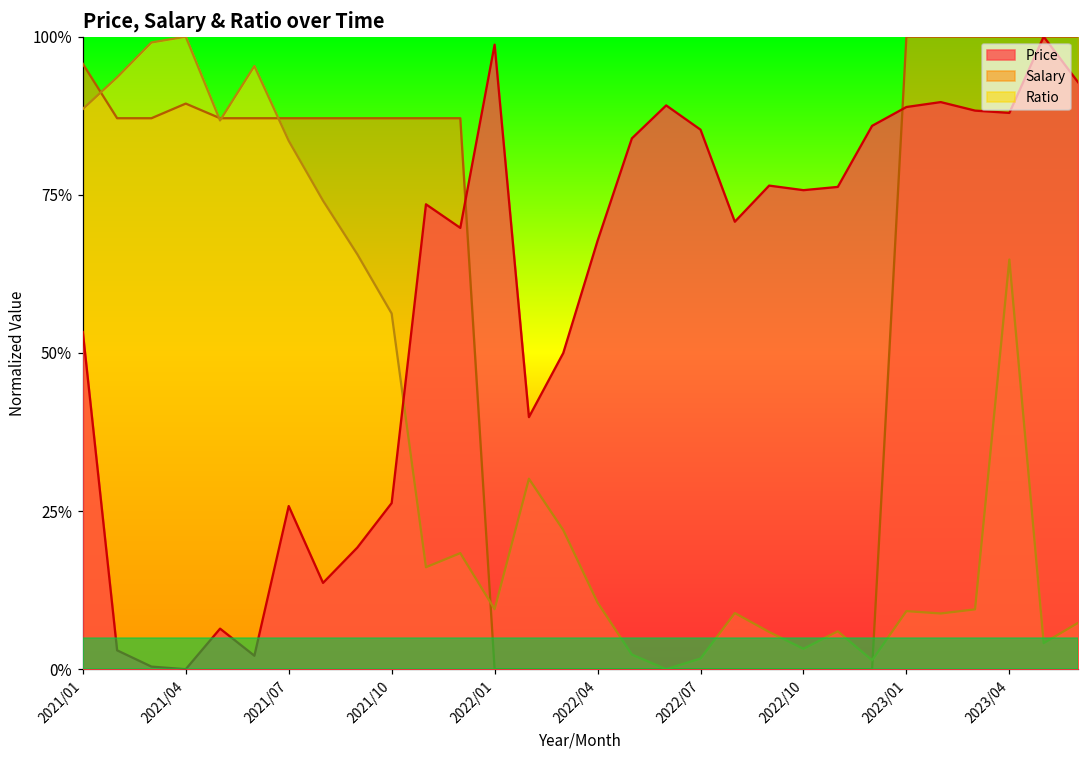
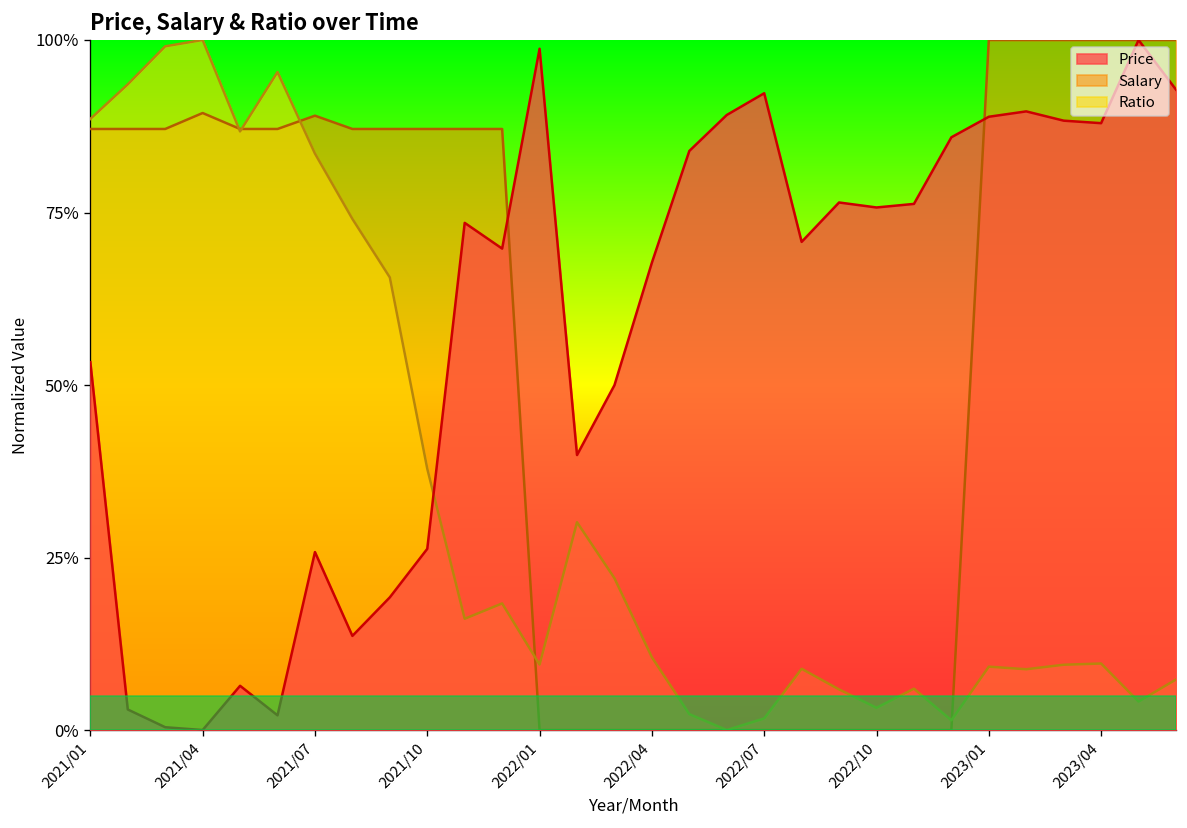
  {
    "Price": {
      "2021/01": "53%",
      "2021/07": "26%",
      "2021/10": "26%",
      "2022/01": "99%",
      "2022/04": "68%",
-     "2022/07": "85%",
+     "2022/07": "92%",
      "2022/10": "76%",
      "2023/01": "89%",
      "2023/04": "88%"
    },
    "Salary": {
-     "2021/01": "96%",
+     "2021/01": "87%",
      "2021/04": "89%",
-     "2021/07": "87%",
+     "2021/07": "89%",
      "2021/10": "87%",
      "2023/01": "100%",
      "2023/04": "100%"
    },
    "Ratio": {
      "2021/01": "89%",
      "2021/04": "100%",
      "2021/07": "84%",
-     "2021/10": "56%",
+     "2021/10": "38%",
      "2022/01": "9%",
      "2022/04": "11%",
      "2023/01": "9%",
-     "2023/04": "65%"
+     "2023/04": "10%"
    }
  }
